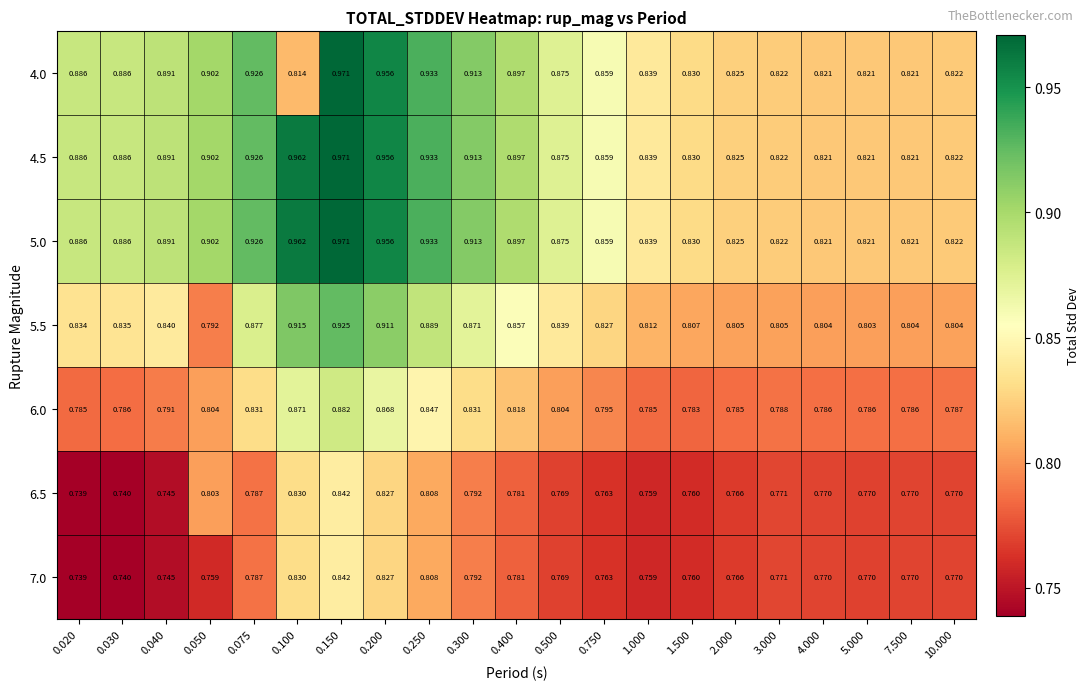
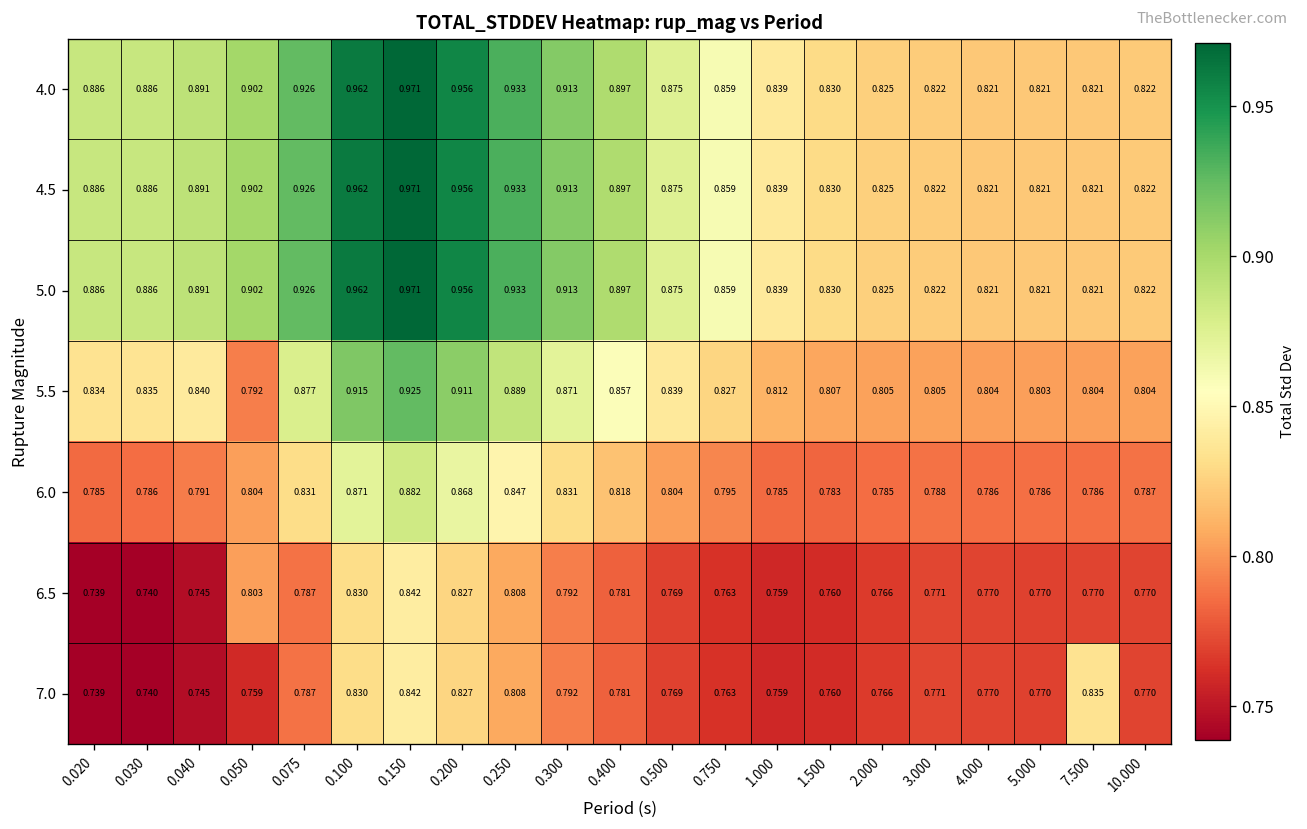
  {
    "4.0": {
      "0.020": 0.886,
      "0.030": 0.886,
      "0.040": 0.891,
      "0.050": 0.902,
      "0.075": 0.926,
-     "0.100": 0.814,
+     "0.100": 0.962,
      "0.150": 0.971,
      "0.200": 0.956,
      "0.250": 0.933,
      "0.300": 0.913,
      "0.400": 0.897,
      "0.500": 0.875,
      "0.750": 0.859,
      "1.000": 0.839,
      "1.500": 0.830,
      "2.000": 0.825,
      "3.000": 0.822,
      "4.000": 0.821,
      "5.000": 0.821,
      "7.500": 0.821,
      "10.000": 0.822
    },
    "4.5": {
      "0.020": 0.886,
      "0.030": 0.886,
      "0.040": 0.891,
      "0.050": 0.902,
      "0.075": 0.926,
      "0.100": 0.962,
      "0.150": 0.971,
      "0.200": 0.956,
      "0.250": 0.933,
      "0.300": 0.913,
      "0.400": 0.897,
      "0.500": 0.875,
      "0.750": 0.859,
      "1.000": 0.839,
      "1.500": 0.830,
      "2.000": 0.825,
      "3.000": 0.822,
      "4.000": 0.821,
      "5.000": 0.821,
      "7.500": 0.821,
      "10.000": 0.822
    },
    "5.0": {
      "0.020": 0.886,
      "0.030": 0.886,
      "0.040": 0.891,
      "0.050": 0.902,
      "0.075": 0.926,
      "0.100": 0.962,
      "0.150": 0.971,
      "0.200": 0.956,
      "0.250": 0.933,
      "0.300": 0.913,
      "0.400": 0.897,
      "0.500": 0.875,
      "0.750": 0.859,
      "1.000": 0.839,
      "1.500": 0.830,
      "2.000": 0.825,
      "3.000": 0.822,
      "4.000": 0.821,
      "5.000": 0.821,
      "7.500": 0.821,
      "10.000": 0.822
    },
    "5.5": {
      "0.020": 0.834,
      "0.030": 0.835,
      "0.040": 0.840,
      "0.050": 0.792,
      "0.075": 0.877,
      "0.100": 0.915,
      "0.150": 0.925,
      "0.200": 0.911,
      "0.250": 0.889,
      "0.300": 0.871,
      "0.400": 0.857,
      "0.500": 0.839,
      "0.750": 0.827,
      "1.000": 0.812,
      "1.500": 0.807,
      "2.000": 0.805,
      "3.000": 0.805,
      "4.000": 0.804,
      "5.000": 0.803,
      "7.500": 0.804,
      "10.000": 0.804
    },
    "6.0": {
      "0.020": 0.785,
      "0.030": 0.786,
      "0.040": 0.791,
      "0.050": 0.804,
      "0.075": 0.831,
      "0.100": 0.871,
      "0.150": 0.882,
      "0.200": 0.868,
      "0.250": 0.847,
      "0.300": 0.831,
      "0.400": 0.818,
      "0.500": 0.804,
      "0.750": 0.795,
      "1.000": 0.785,
      "1.500": 0.783,
      "2.000": 0.785,
      "3.000": 0.788,
      "4.000": 0.786,
      "5.000": 0.786,
      "7.500": 0.786,
      "10.000": 0.787
    },
    "6.5": {
      "0.020": 0.739,
      "0.030": 0.740,
      "0.040": 0.745,
      "0.050": 0.803,
      "0.075": 0.787,
      "0.100": 0.830,
      "0.150": 0.842,
      "0.200": 0.827,
      "0.250": 0.808,
      "0.300": 0.792,
      "0.400": 0.781,
      "0.500": 0.769,
      "0.750": 0.763,
      "1.000": 0.759,
      "1.500": 0.760,
      "2.000": 0.766,
      "3.000": 0.771,
      "4.000": 0.770,
      "5.000": 0.770,
      "7.500": 0.770,
      "10.000": 0.770
    },
    "7.0": {
      "0.020": 0.739,
      "0.030": 0.740,
      "0.040": 0.745,
      "0.050": 0.759,
      "0.075": 0.787,
      "0.100": 0.830,
      "0.150": 0.842,
      "0.200": 0.827,
      "0.250": 0.808,
      "0.300": 0.792,
      "0.400": 0.781,
      "0.500": 0.769,
      "0.750": 0.763,
      "1.000": 0.759,
      "1.500": 0.760,
      "2.000": 0.766,
      "3.000": 0.771,
      "4.000": 0.770,
      "5.000": 0.770,
-     "7.500": 0.770,
+     "7.500": 0.835,
      "10.000": 0.770
    }
  }
